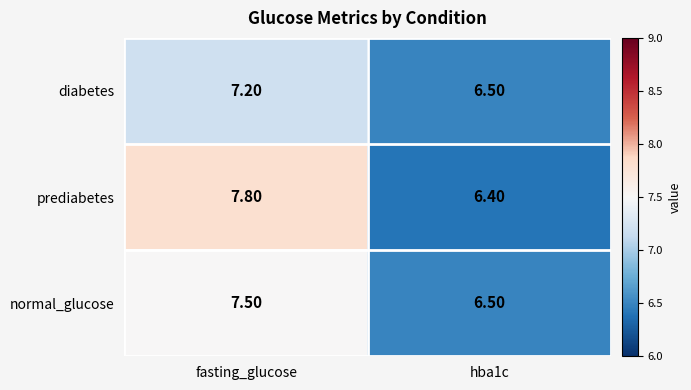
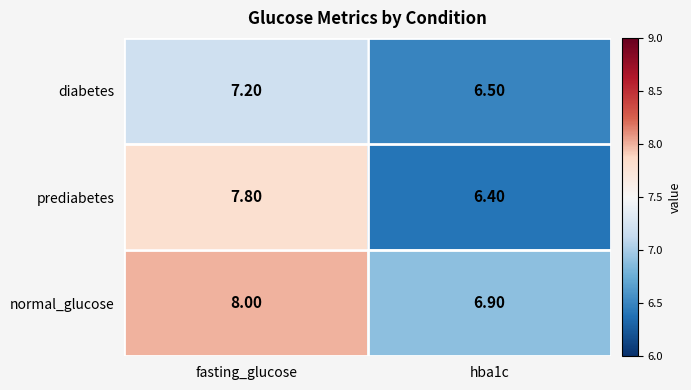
  {
    "diabetes": {
      "fasting_glucose": 7.20,
      "hba1c": 6.50
    },
    "prediabetes": {
      "fasting_glucose": 7.80,
      "hba1c": 6.40
    },
    "normal_glucose": {
-     "fasting_glucose": 7.50,
-     "hba1c": 6.50
+     "fasting_glucose": 8.00,
+     "hba1c": 6.90
    }
  }
